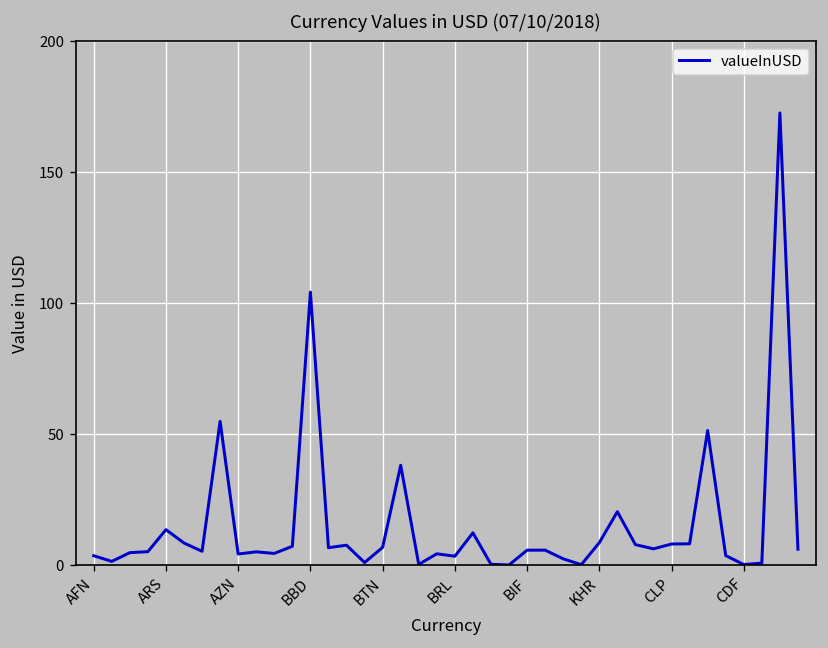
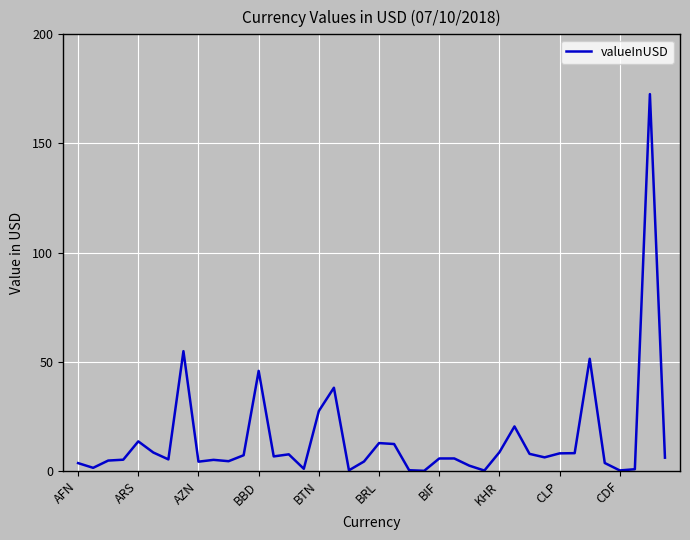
  {
    "AFN": 4,
    "ARS": 14,
    "AZN": 4,
-   "BBD": 104,
-   "BTN": 7,
-   "BRL": 3,
+   "BBD": 46,
+   "BTN": 27,
+   "BRL": 13,
    "BIF": 6,
    "KHR": 9,
    "CLP": 8,
    "CDF": 0
  }
